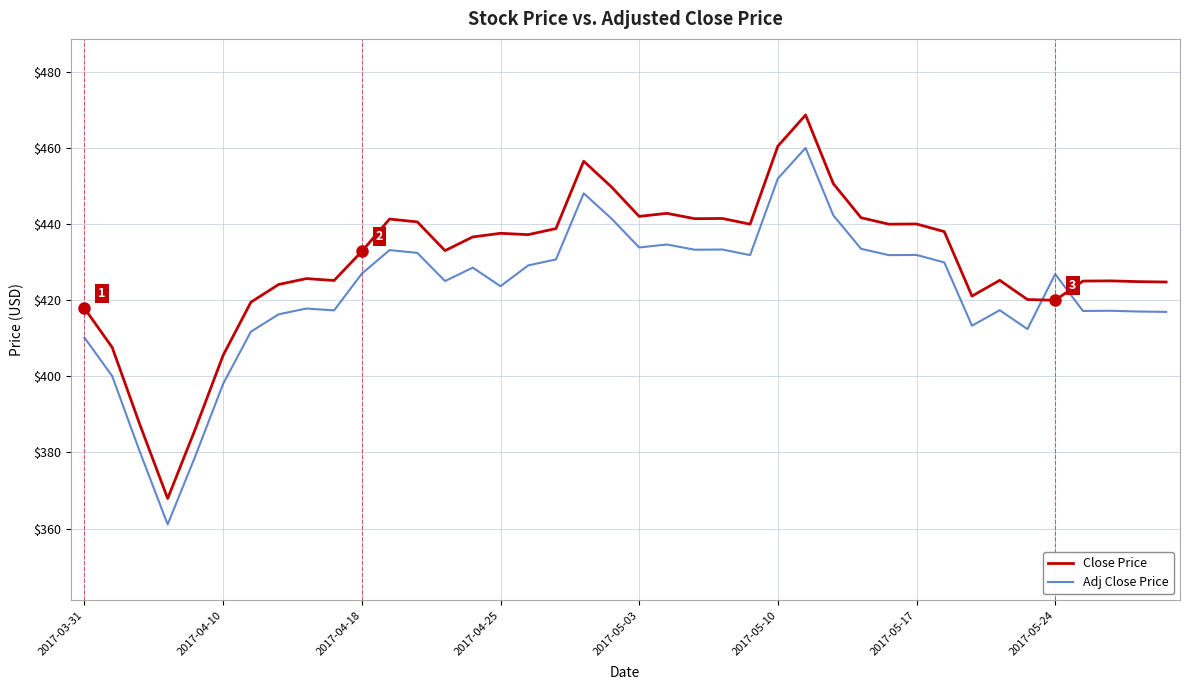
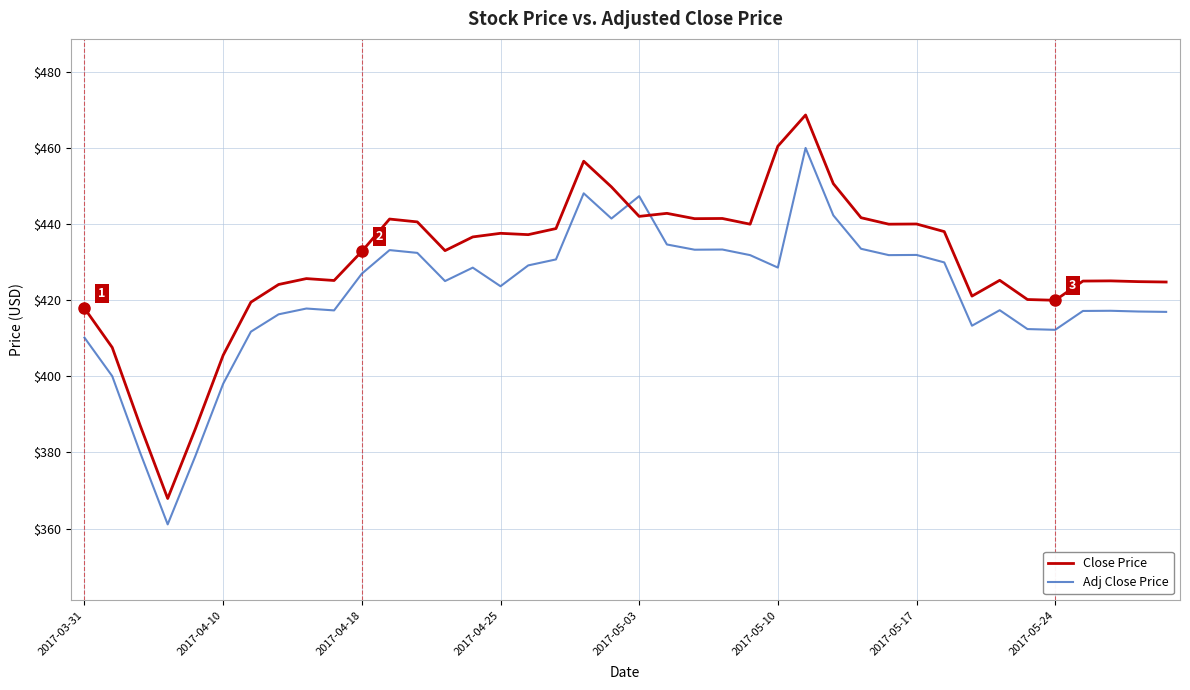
  {
    "Adj Close Price": {
      "2017-03-31": "$410",
      "2017-04-10": "$398",
      "2017-04-18": "$427",
      "2017-04-25": "$424",
-     "2017-05-03": "$434",
-     "2017-05-10": "$452",
+     "2017-05-03": "$447",
+     "2017-05-10": "$429",
      "2017-05-17": "$432",
-     "2017-05-24": "$427"
+     "2017-05-24": "$412"
    }
  }
